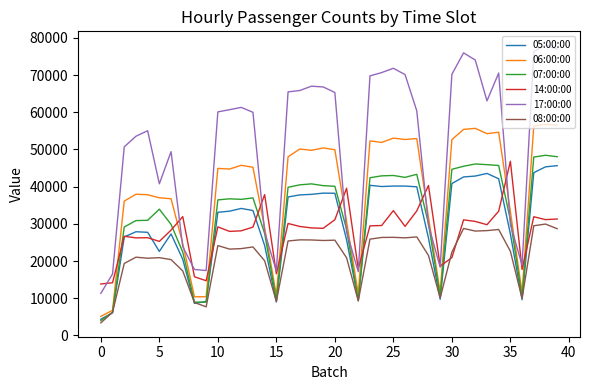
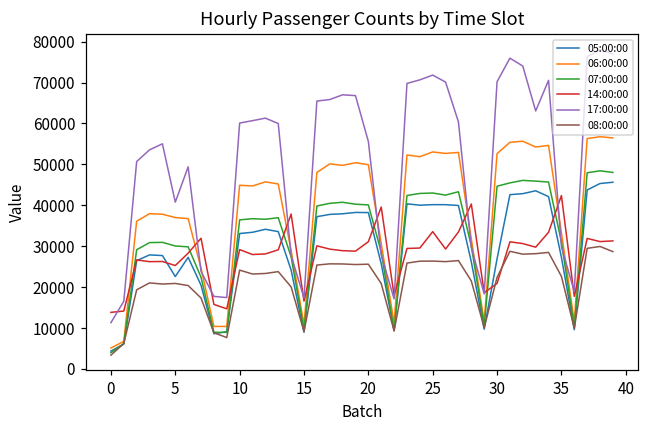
  {
    "05:00:00": {
      "5": 23000,
      "10": 33000,
      "20": 38000,
      "25": 40000,
-     "30": 41000,
+     "30": 27000,
      "35": 27000
    },
    "06:00:00": {
      "0": 5000,
      "5": 37000,
      "10": 45000,
      "15": 11000,
      "20": 50000,
      "25": 53000,
      "30": 53000,
      "35": 33000
    },
    "07:00:00": {
-     "5": 34000,
+     "5": 30000,
      "10": 36000,
      "20": 40000,
      "25": 43000,
      "30": 45000,
      "35": 31000
    },
    "14:00:00": {
      "0": 14000,
      "5": 25000,
      "10": 29000,
      "15": 17000,
      "20": 31000,
      "25": 34000,
      "30": 21000,
-     "35": 47000
+     "35": 42000
    },
    "17:00:00": {
      "0": 11000,
      "5": 41000,
      "10": 60000,
      "15": 17000,
-     "20": 65000,
+     "20": 56000,
      "25": 72000,
      "30": 70000,
      "35": 30000
    },
    "08:00:00": {
      "5": 21000,
      "10": 24000,
      "20": 26000,
      "25": 26000,
      "30": 22000,
      "35": 23000
    }
  }
